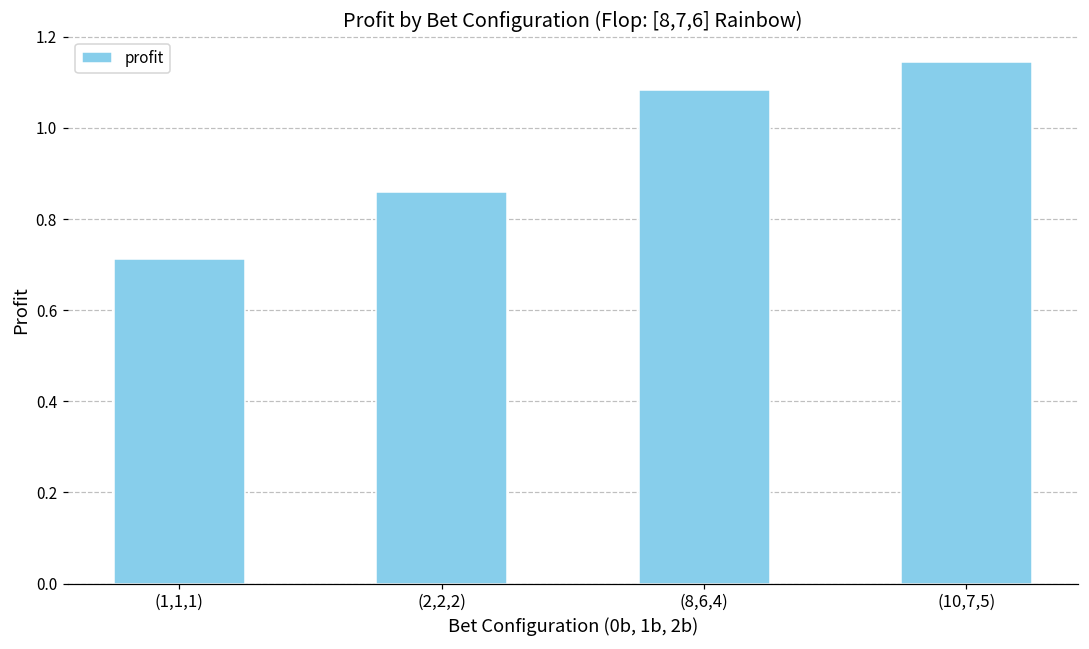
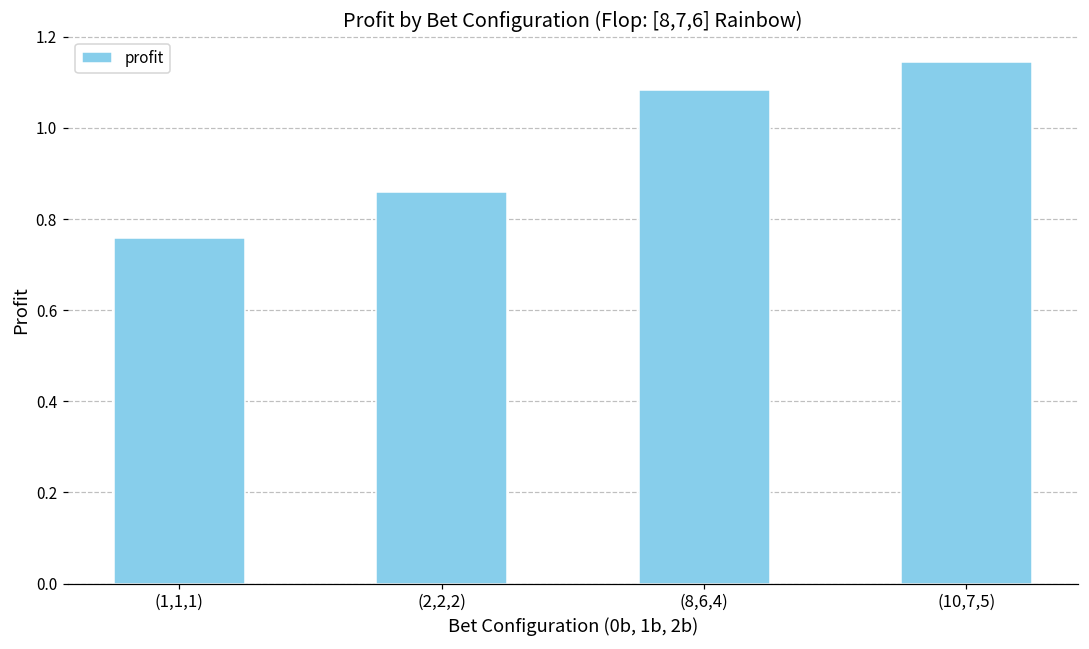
  {
-   "(1,1,1)": 0.71,
+   "(1,1,1)": 0.76,
    "(2,2,2)": 0.86,
    "(8,6,4)": 1.08,
    "(10,7,5)": 1.14
  }
